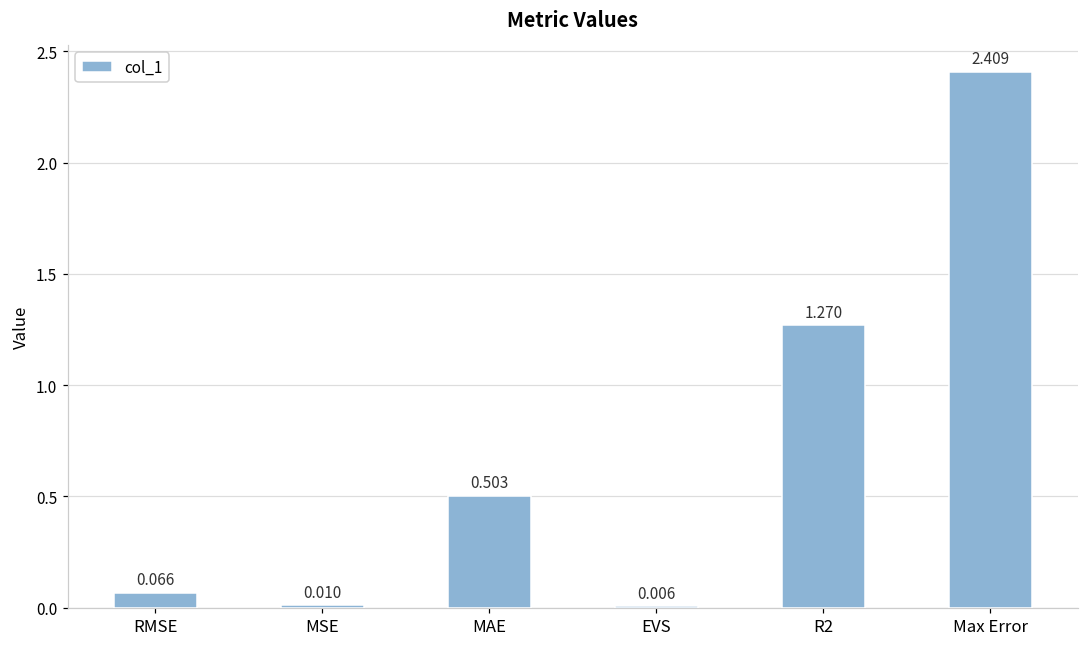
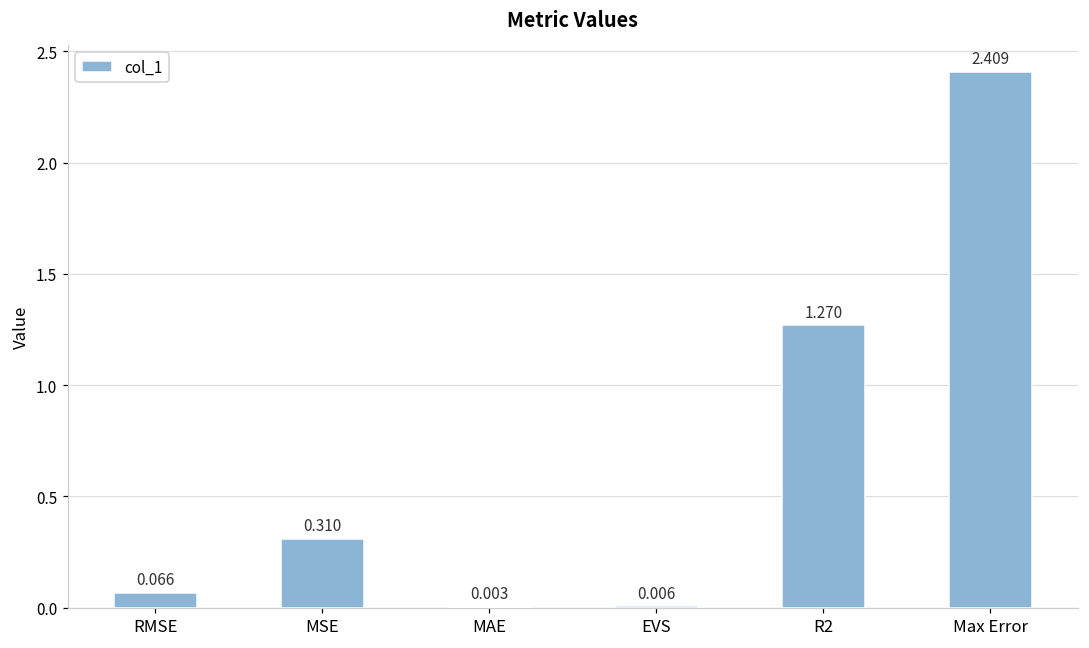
  {
    "RMSE": 0.066,
-   "MSE": 0.010,
-   "MAE": 0.503,
+   "MSE": 0.310,
+   "MAE": 0.003,
    "EVS": 0.006,
    "R2": 1.270,
    "Max Error": 2.409
  }
